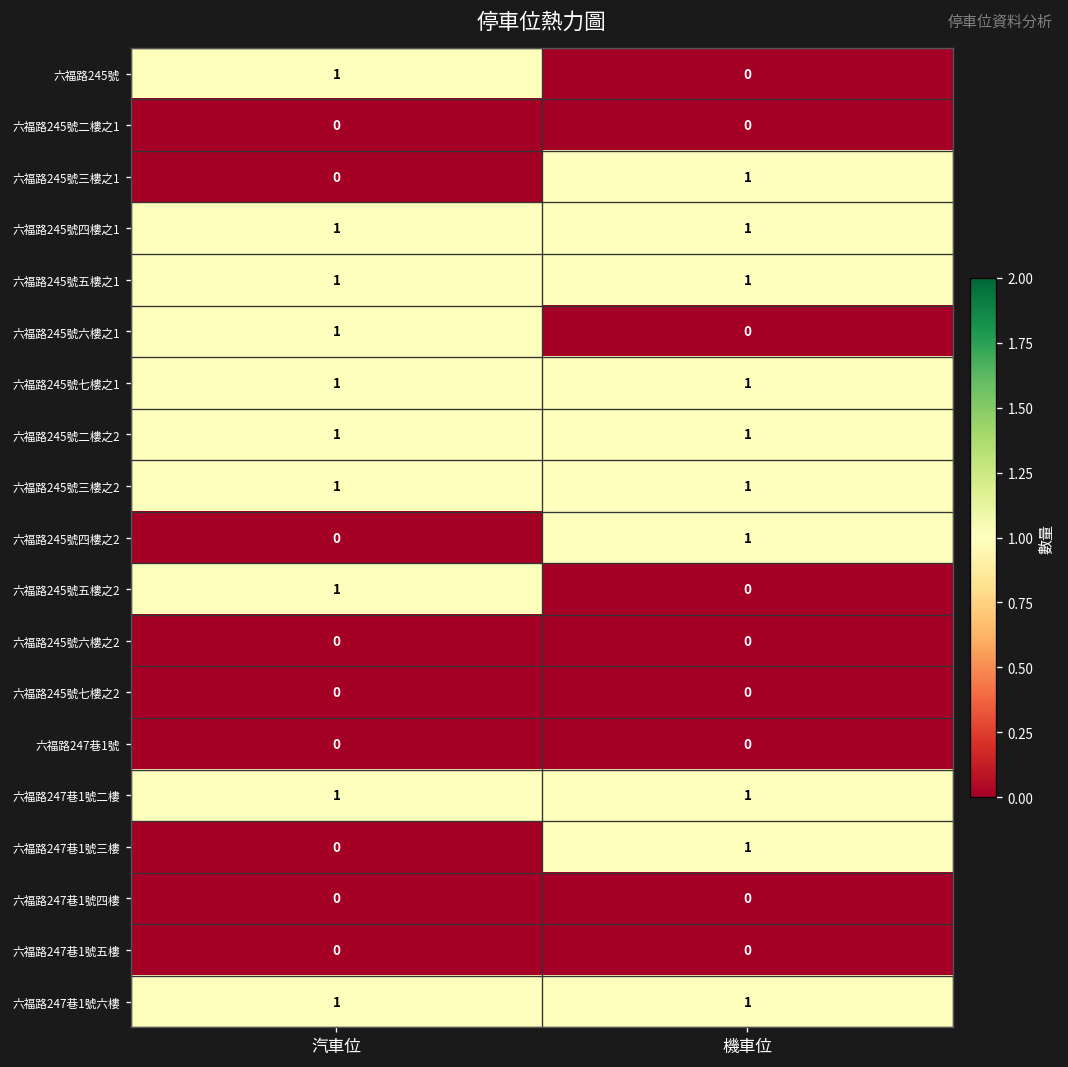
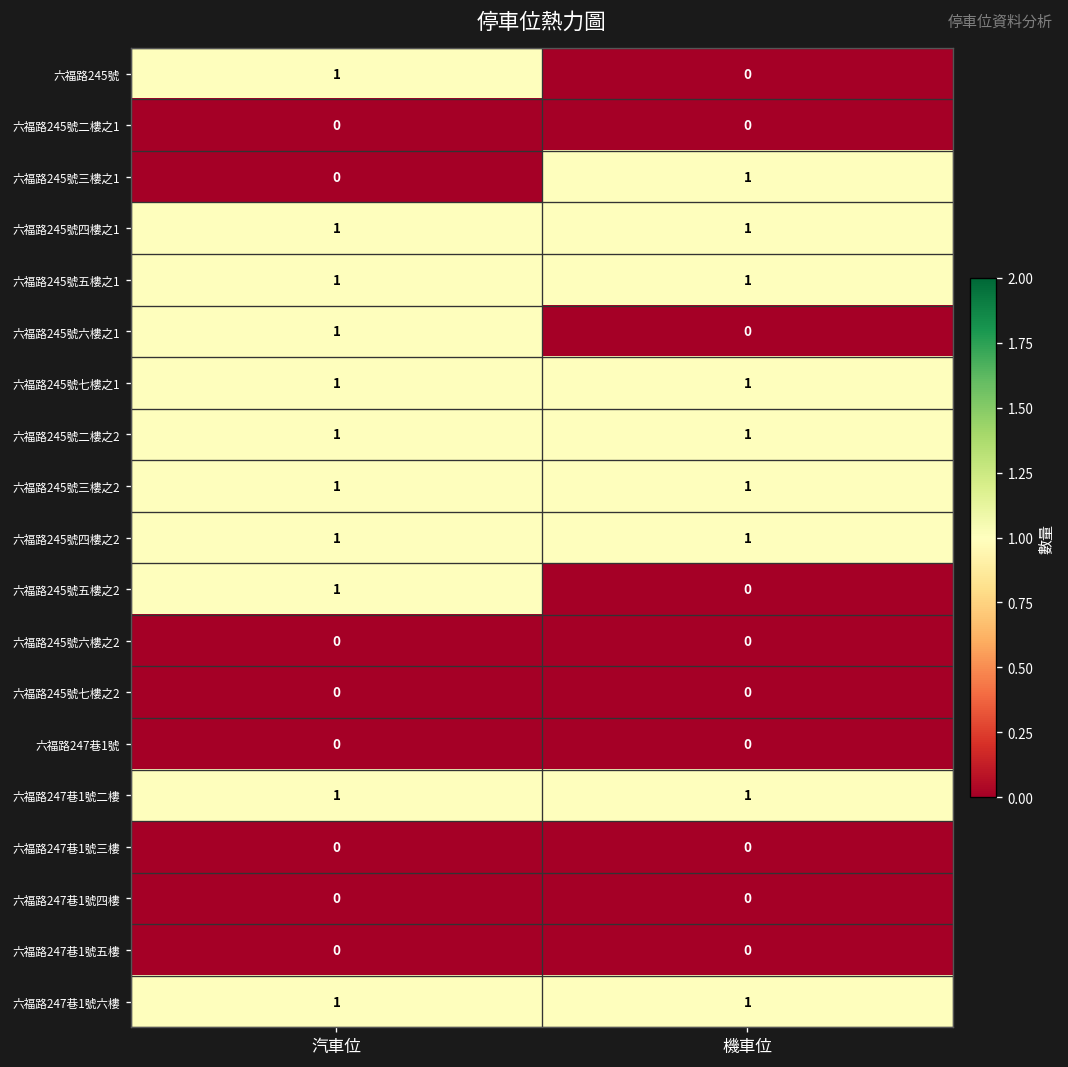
  {
    "六福路245號": {
      "汽車位": 1,
      "機車位": 0
    },
    "六福路245號二樓之1": {
      "汽車位": 0,
      "機車位": 0
    },
    "六福路245號三樓之1": {
      "汽車位": 0,
      "機車位": 1
    },
    "六福路245號四樓之1": {
      "汽車位": 1,
      "機車位": 1
    },
    "六福路245號五樓之1": {
      "汽車位": 1,
      "機車位": 1
    },
    "六福路245號六樓之1": {
      "汽車位": 1,
      "機車位": 0
    },
    "六福路245號七樓之1": {
      "汽車位": 1,
      "機車位": 1
    },
    "六福路245號二樓之2": {
      "汽車位": 1,
      "機車位": 1
    },
    "六福路245號三樓之2": {
      "汽車位": 1,
      "機車位": 1
    },
    "六福路245號四樓之2": {
-     "汽車位": 0,
+     "汽車位": 1,
      "機車位": 1
    },
    "六福路245號五樓之2": {
      "汽車位": 1,
      "機車位": 0
    },
    "六福路245號六樓之2": {
      "汽車位": 0,
      "機車位": 0
    },
    "六福路245號七樓之2": {
      "汽車位": 0,
      "機車位": 0
    },
    "六福路247巷1號": {
      "汽車位": 0,
      "機車位": 0
    },
    "六福路247巷1號二樓": {
      "汽車位": 1,
      "機車位": 1
    },
    "六福路247巷1號三樓": {
      "汽車位": 0,
-     "機車位": 1
+     "機車位": 0
    },
    "六福路247巷1號四樓": {
      "汽車位": 0,
      "機車位": 0
    },
    "六福路247巷1號五樓": {
      "汽車位": 0,
      "機車位": 0
    },
    "六福路247巷1號六樓": {
      "汽車位": 1,
      "機車位": 1
    }
  }
